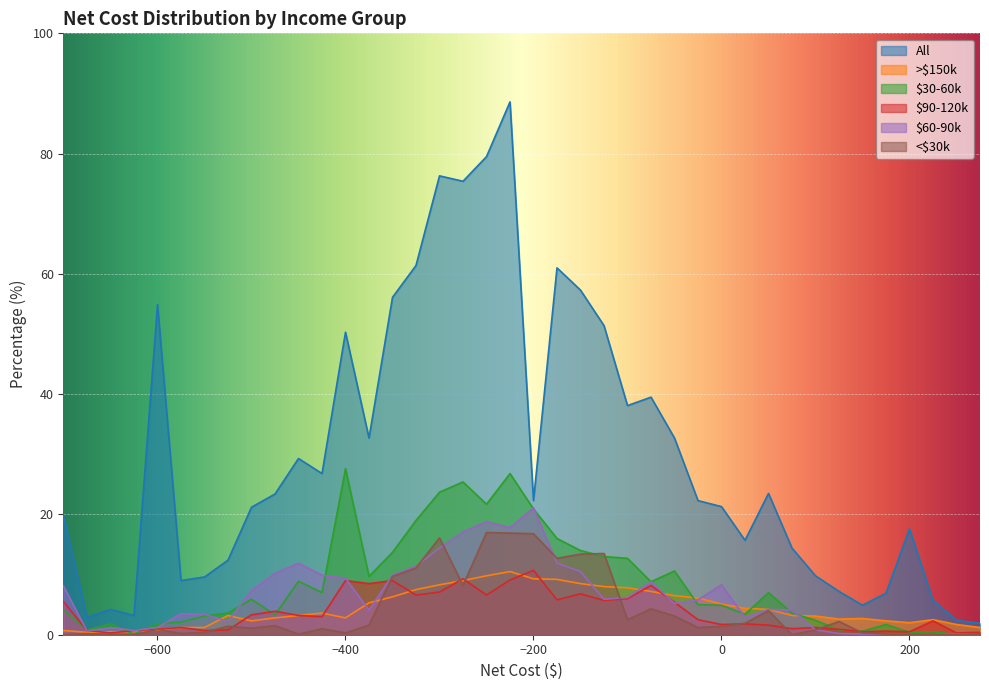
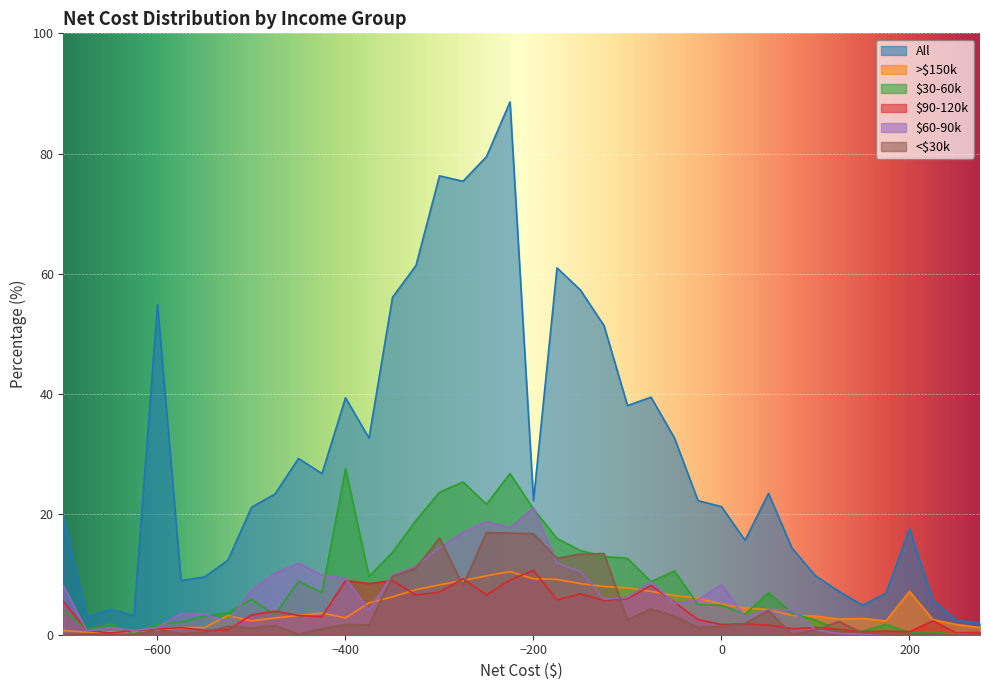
  {
    "All": {
      "−600": 55,
-     "−400": 50,
+     "−400": 39,
      "−200": 22,
      "0": 21,
      "200": 18
    },
    ">$150k": {
      "−400": 3,
      "−200": 9,
-     "200": 2
+     "200": 7
    },
    "$30-60k": {
      "−600": 2,
      "−400": 28
    },
    "$90-120k": {
      "−200": 11
    },
    "$60-90k": {
      "0": 8
    },
    "<$30k": {
-     "−400": 0,
+     "−400": 2,
      "−200": 17
    }
  }
